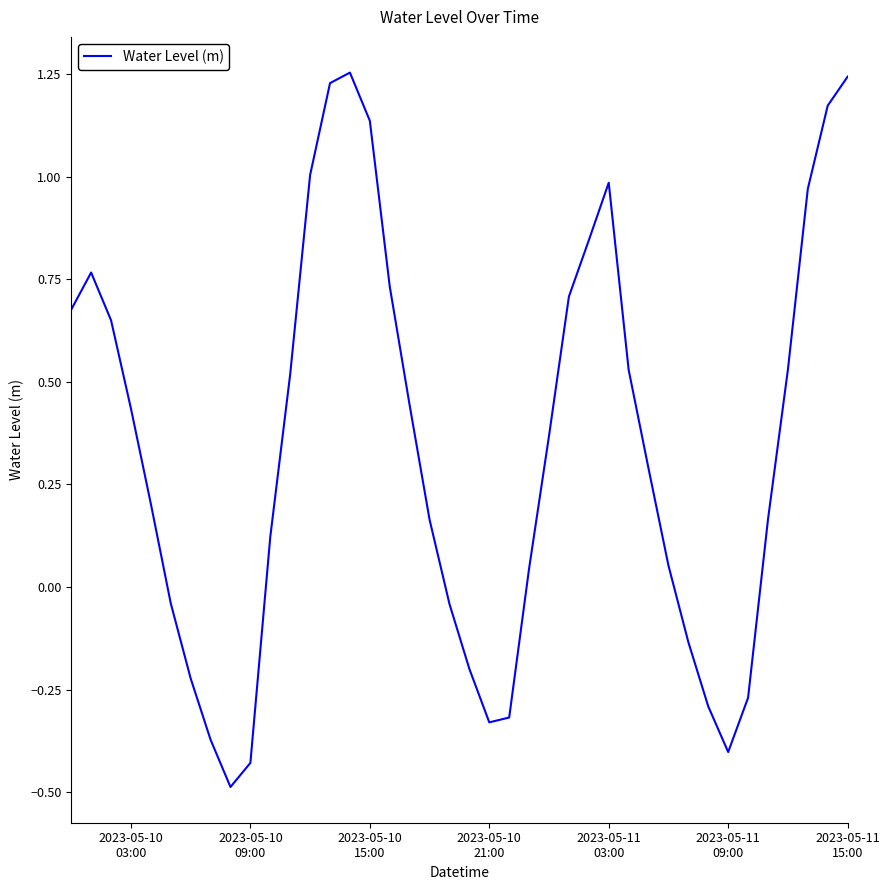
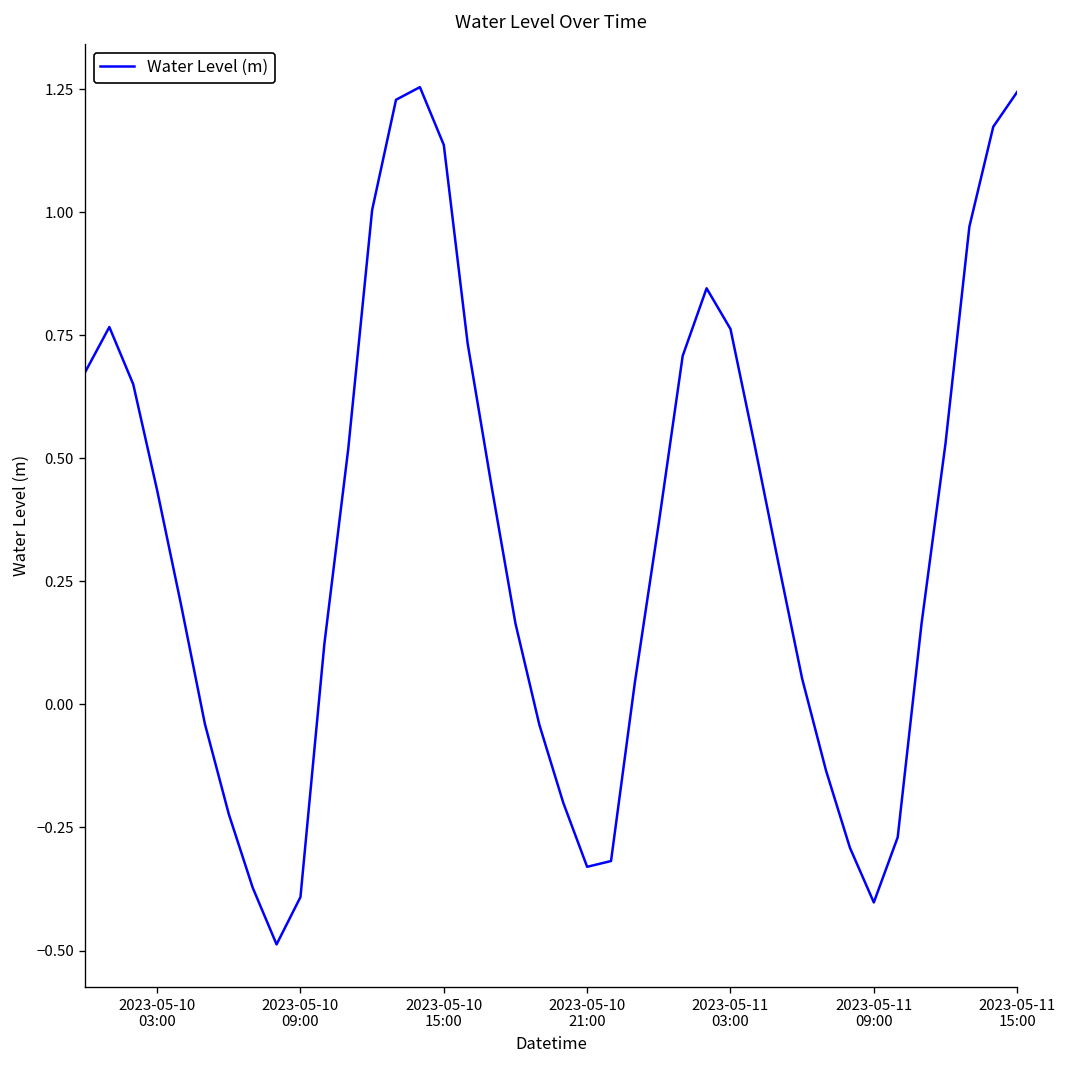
  {
    "2023-05-10 03:00": 0.44,
-   "2023-05-10 09:00": -0.43,
+   "2023-05-10 09:00": -0.39,
    "2023-05-10 15:00": 1.14,
    "2023-05-10 21:00": -0.33,
-   "2023-05-11 03:00": 0.99,
+   "2023-05-11 03:00": 0.76,
    "2023-05-11 09:00": -0.40,
    "2023-05-11 15:00": 1.24
  }
